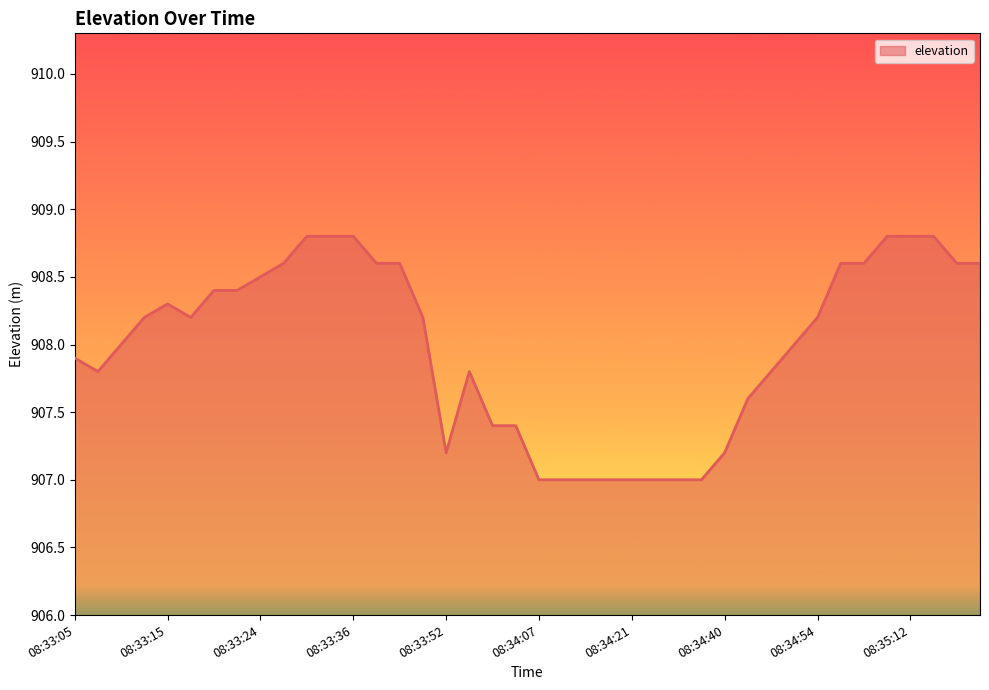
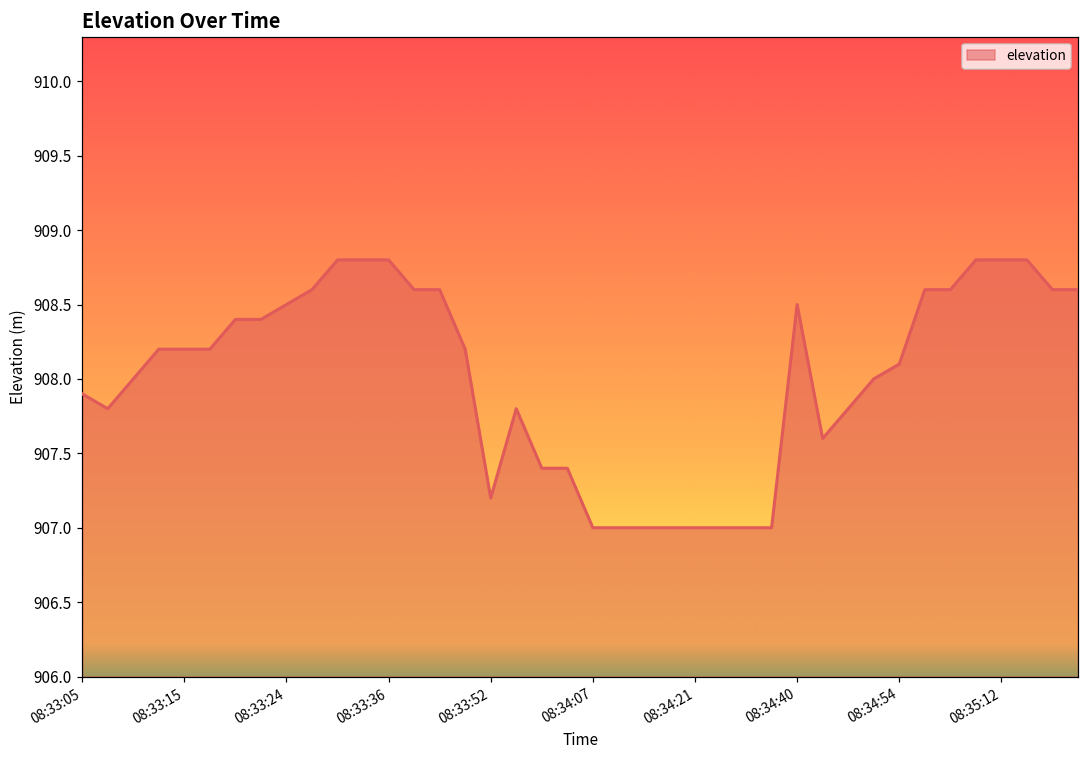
  {
    "08:33:05": 907.9,
-   "08:33:15": 908.3,
+   "08:33:15": 908.2,
    "08:33:24": 908.5,
    "08:33:36": 908.8,
    "08:33:52": 907.2,
    "08:34:07": 907.0,
    "08:34:21": 907.0,
-   "08:34:40": 907.2,
-   "08:34:54": 908.2,
+   "08:34:40": 908.5,
+   "08:34:54": 908.1,
    "08:35:12": 908.8
  }
